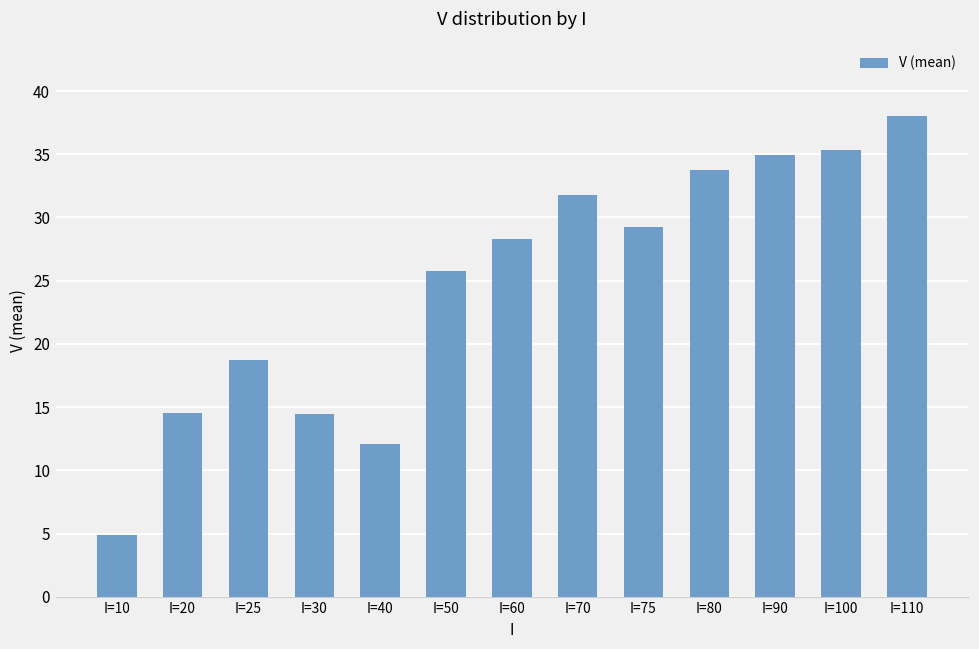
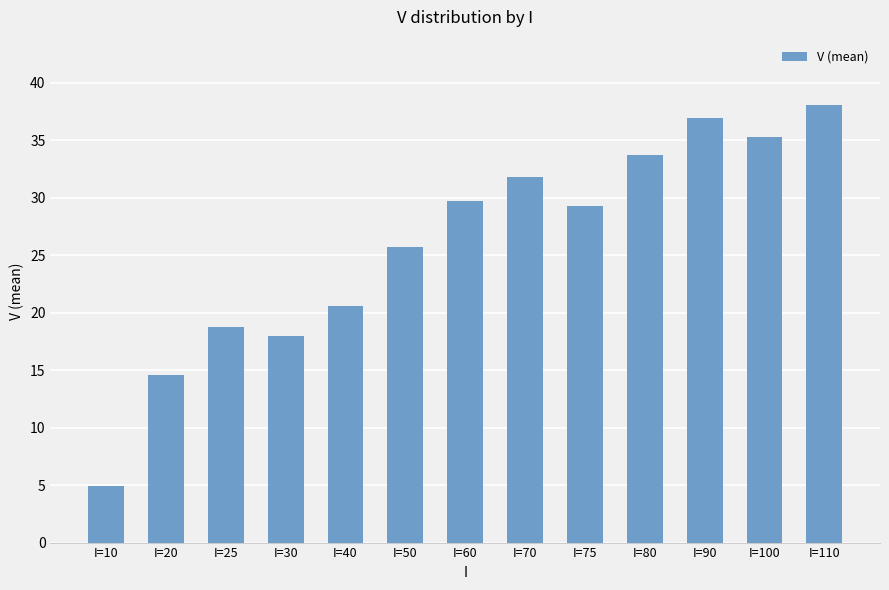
  {
    "I=10": 4.9,
    "I=20": 14.5,
    "I=25": 18.8,
-   "I=30": 14.5,
-   "I=40": 12.1,
+   "I=30": 18.0,
+   "I=40": 20.6,
    "I=50": 25.7,
-   "I=60": 28.3,
+   "I=60": 29.7,
    "I=70": 31.8,
    "I=75": 29.2,
    "I=80": 33.8,
-   "I=90": 35.0,
+   "I=90": 36.9,
    "I=100": 35.3,
    "I=110": 38.0
  }
